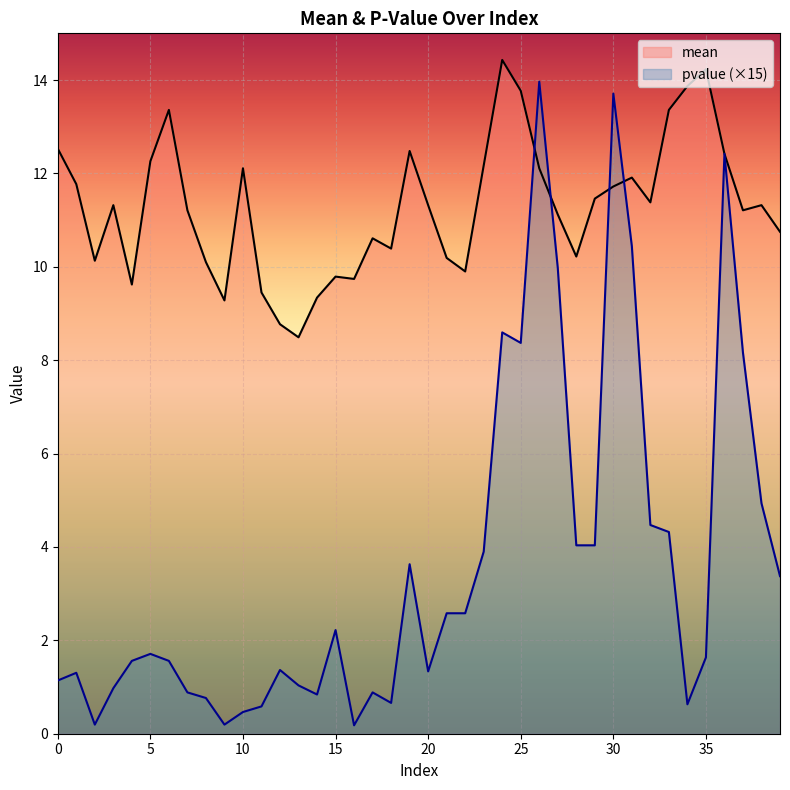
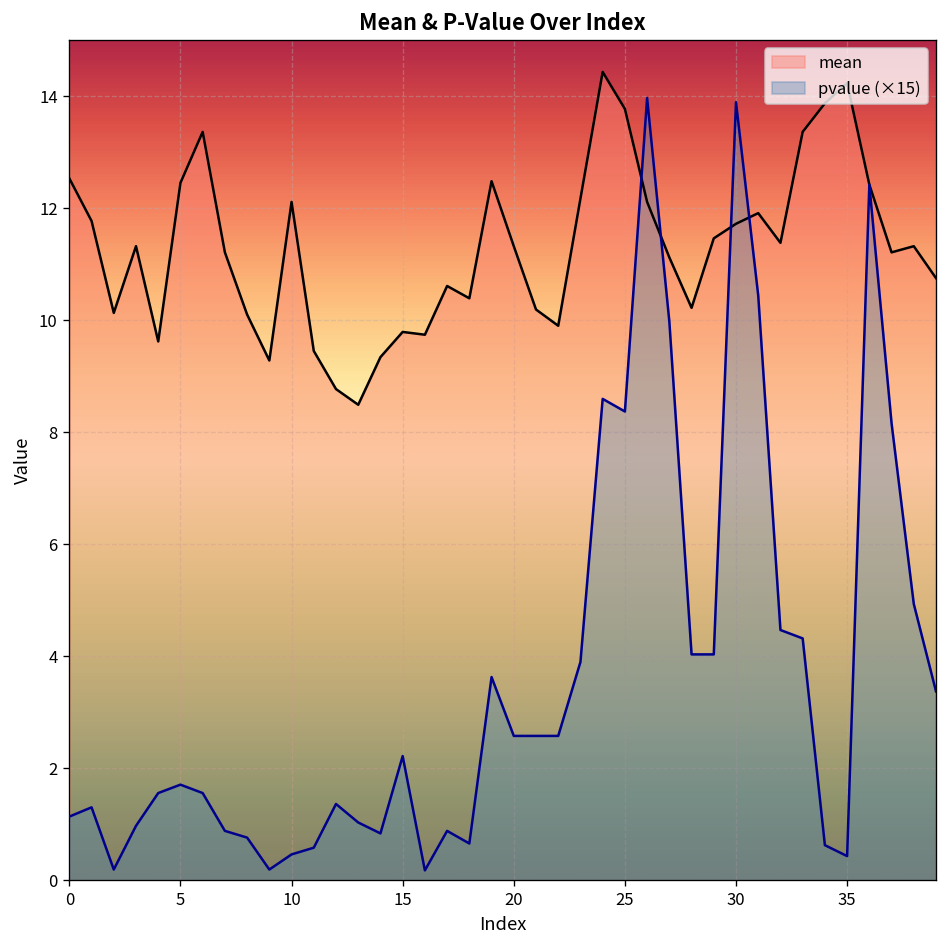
  {
    "mean": {
      "0": 12.5,
-     "5": 12.3,
+     "5": 12.5,
      "10": 12.1,
      "15": 9.8,
      "20": 11.3,
      "25": 13.8,
      "30": 11.7
    },
    "pvalue (×15)": {
      "0": 1.1,
      "5": 1.7,
      "10": 0.5,
      "15": 2.2,
-     "20": 1.3,
+     "20": 2.6,
      "25": 8.4,
-     "30": 13.7,
-     "35": 1.6
+     "30": 13.9,
+     "35": 0.4
    }
  }
